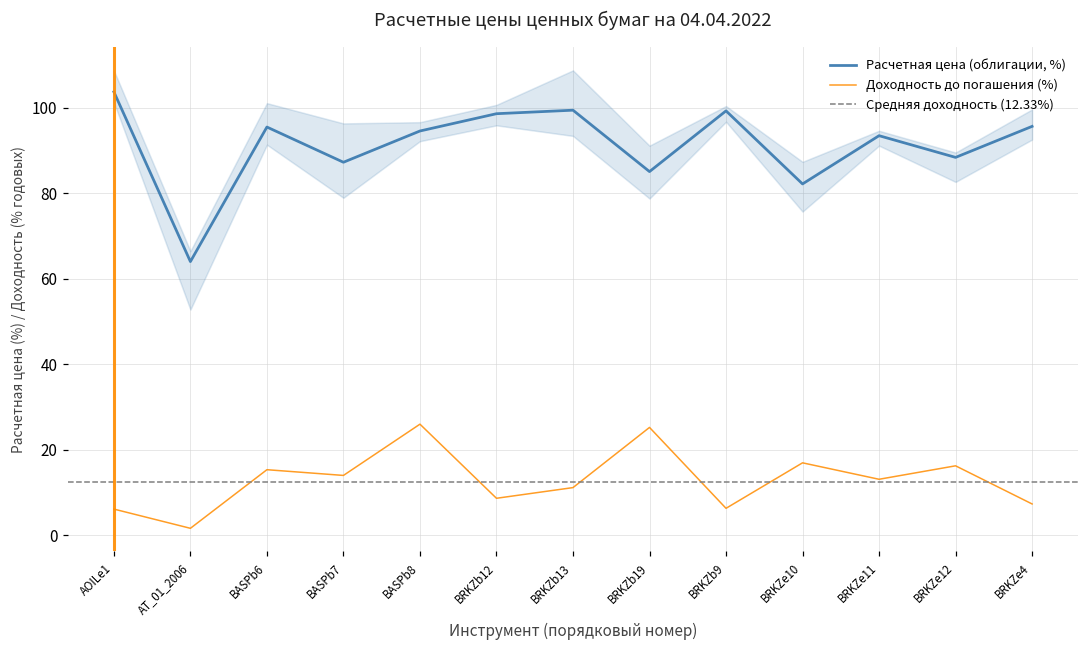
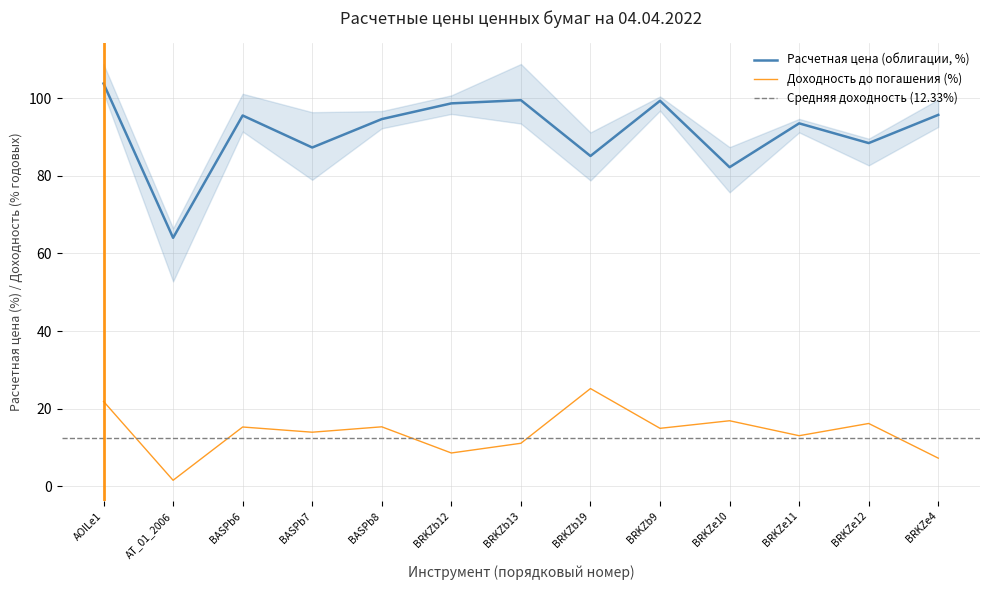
  {
    "Доходность до погашения (%)": {
-     "AOILe1": 6,
+     "AOILe1": 22,
      "AT_01_2006": 2,
      "BASPb6": 15,
      "BASPb7": 14,
-     "BASPb8": 26,
+     "BASPb8": 15,
      "BRKZb12": 9,
      "BRKZb13": 11,
      "BRKZb19": 25,
-     "BRKZb9": 6,
+     "BRKZb9": 15,
      "BRKZe10": 17,
      "BRKZe11": 13,
      "BRKZe12": 16,
      "BRKZe4": 7
    }
  }
